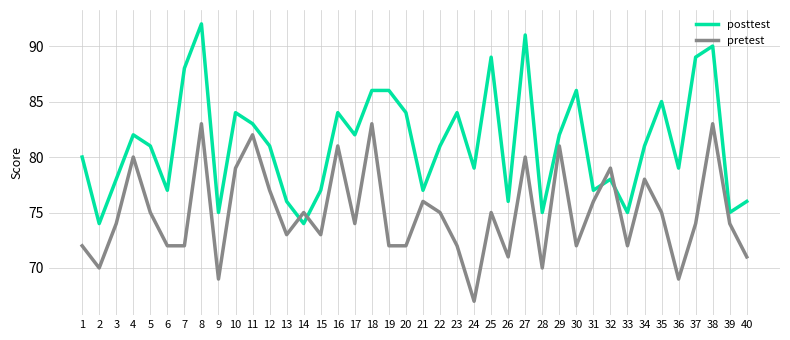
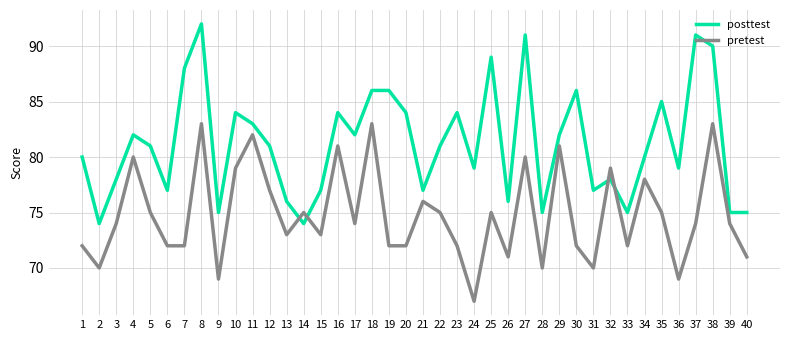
  {
    "posttest": {
      "1": 80,
      "2": 74,
      "3": 78,
      "4": 82,
      "5": 81,
      "6": 77,
      "7": 88,
      "8": 92,
      "9": 75,
      "10": 84,
      "11": 83,
      "12": 81,
      "13": 76,
      "14": 74,
      "15": 77,
      "16": 84,
      "17": 82,
      "18": 86,
      "19": 86,
      "20": 84,
      "21": 77,
      "22": 81,
      "23": 84,
      "24": 79,
      "25": 89,
      "26": 76,
      "27": 91,
      "28": 75,
      "29": 82,
      "30": 86,
      "31": 77,
      "32": 78,
      "33": 75,
-     "34": 81,
+     "34": 80,
      "35": 85,
      "36": 79,
-     "37": 89,
+     "37": 91,
      "38": 90,
      "39": 75,
-     "40": 76
+     "40": 75
    },
    "pretest": {
      "1": 72,
      "2": 70,
      "3": 74,
      "4": 80,
      "5": 75,
      "6": 72,
      "7": 72,
      "8": 83,
      "9": 69,
      "10": 79,
      "11": 82,
      "12": 77,
      "13": 73,
      "14": 75,
      "15": 73,
      "16": 81,
      "17": 74,
      "18": 83,
      "19": 72,
      "20": 72,
      "21": 76,
      "22": 75,
      "23": 72,
      "24": 67,
      "25": 75,
      "26": 71,
      "27": 80,
      "28": 70,
      "29": 81,
      "30": 72,
-     "31": 76,
+     "31": 70,
      "32": 79,
      "33": 72,
      "34": 78,
      "35": 75,
      "36": 69,
      "37": 74,
      "38": 83,
      "39": 74,
      "40": 71
    }
  }
